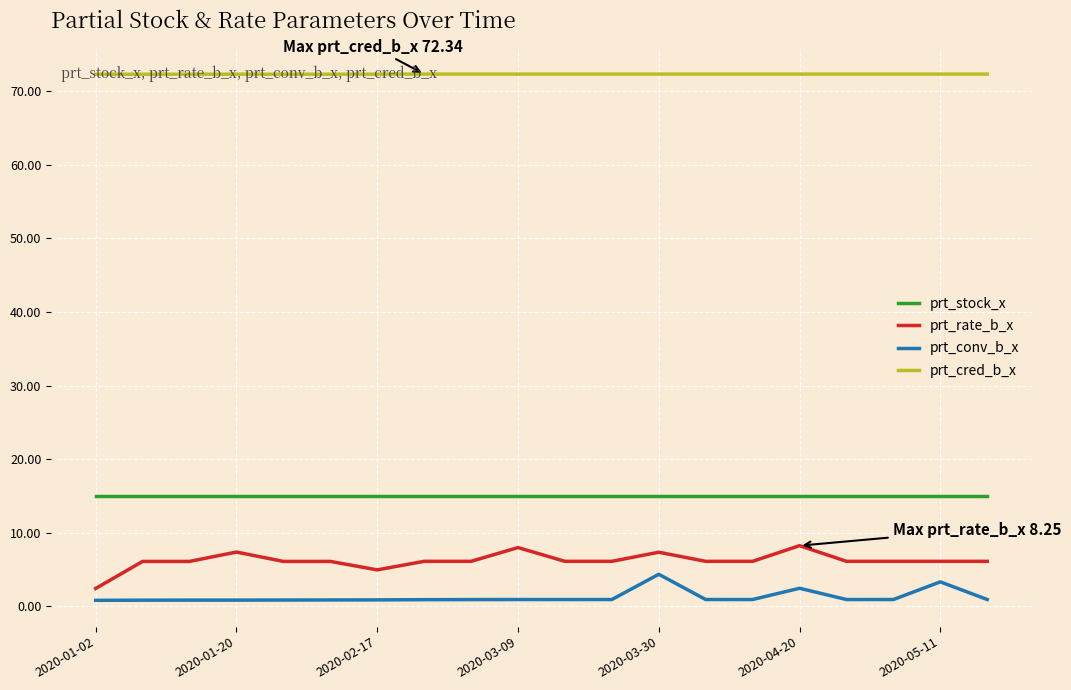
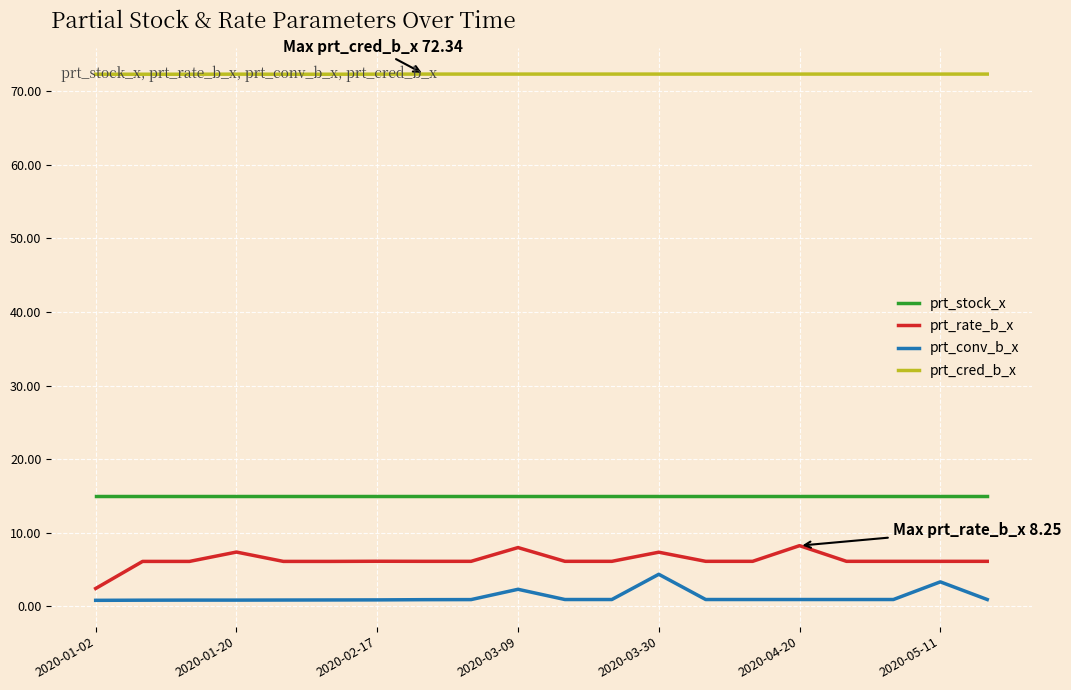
  {
    "prt_stock_x": {
      "2020-01-02": 15,
      "2020-01-20": 15,
      "2020-02-17": 15,
      "2020-03-09": 15,
      "2020-03-30": 15,
      "2020-04-20": 15,
      "2020-05-11": 15
    },
    "prt_rate_b_x": {
      "2020-01-02": 2,
      "2020-01-20": 7,
-     "2020-02-17": 5,
+     "2020-02-17": 6,
      "2020-03-09": 8,
      "2020-03-30": 7,
      "2020-05-11": 6
    },
    "prt_conv_b_x": {
      "2020-01-02": 1,
      "2020-01-20": 1,
      "2020-02-17": 1,
-     "2020-03-09": 1,
+     "2020-03-09": 2,
      "2020-03-30": 4,
-     "2020-04-20": 2,
+     "2020-04-20": 1,
      "2020-05-11": 3
    },
    "prt_cred_b_x": {
      "2020-01-02": 72,
      "2020-01-20": 72,
      "2020-03-09": 72,
      "2020-03-30": 72,
      "2020-04-20": 72,
      "2020-05-11": 72
    }
  }
